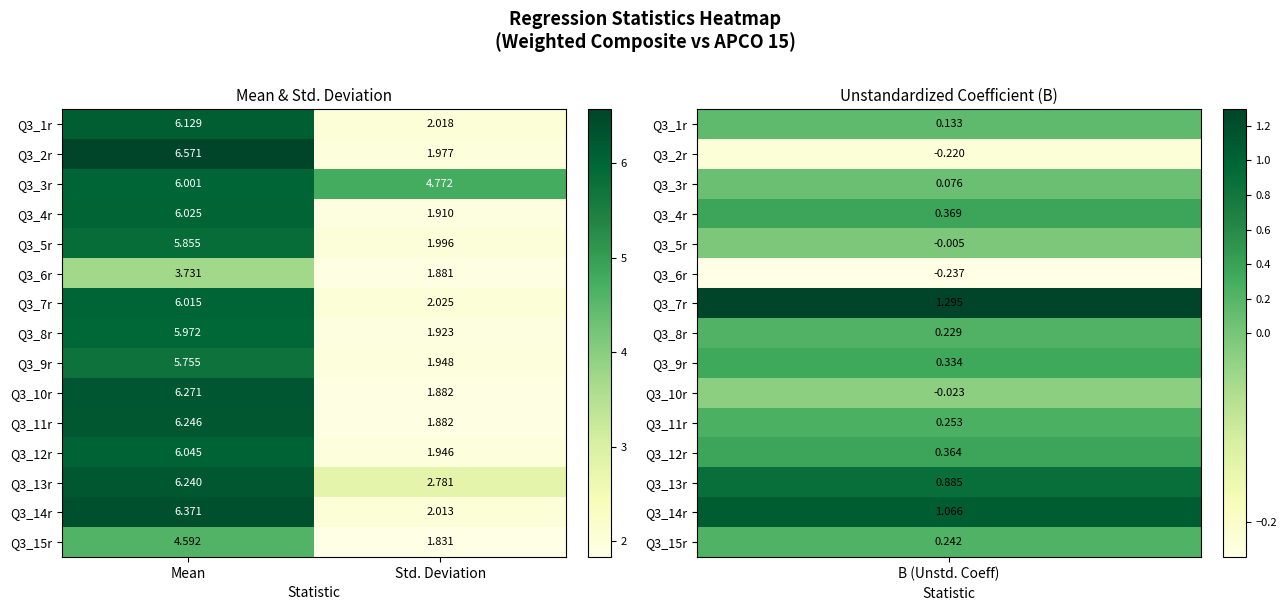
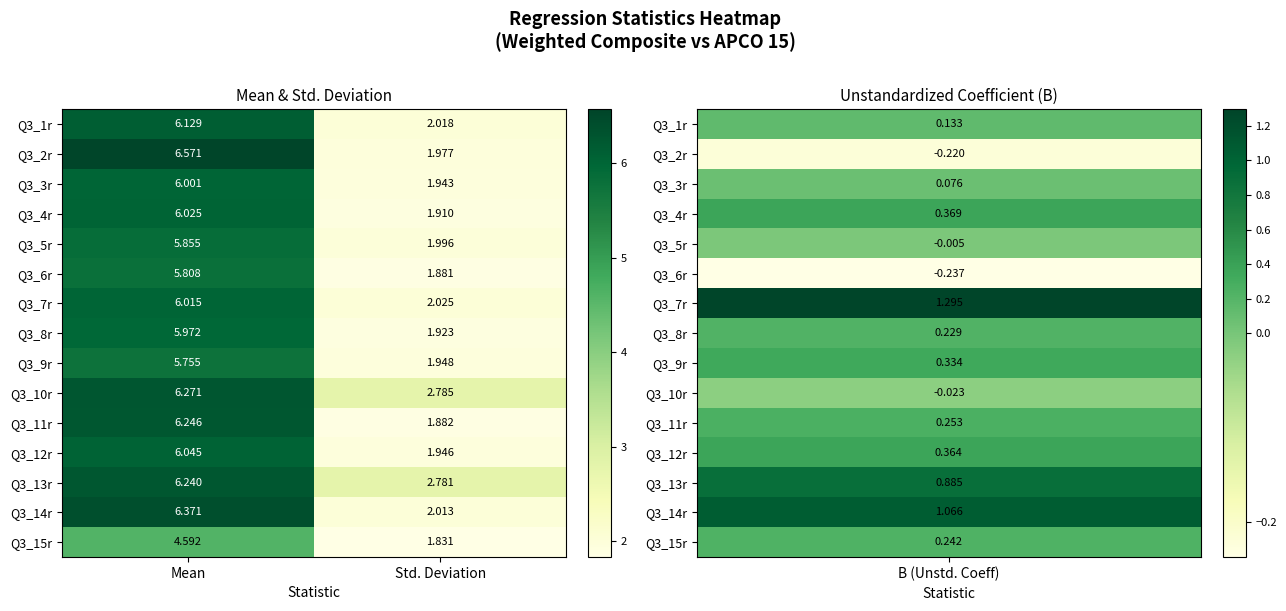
  {
    "Mean & Std. Deviation": {
      "Q3_1r": {
        "Mean": 6.129,
        "Std. Deviation": 2.018
      },
      "Q3_2r": {
        "Mean": 6.571,
        "Std. Deviation": 1.977
      },
      "Q3_3r": {
        "Mean": 6.001,
-       "Std. Deviation": 4.772
+       "Std. Deviation": 1.943
      },
      "Q3_4r": {
        "Mean": 6.025,
        "Std. Deviation": 1.910
      },
      "Q3_5r": {
        "Mean": 5.855,
        "Std. Deviation": 1.996
      },
      "Q3_6r": {
-       "Mean": 3.731,
+       "Mean": 5.808,
        "Std. Deviation": 1.881
      },
      "Q3_7r": {
        "Mean": 6.015,
        "Std. Deviation": 2.025
      },
      "Q3_8r": {
        "Mean": 5.972,
        "Std. Deviation": 1.923
      },
      "Q3_9r": {
        "Mean": 5.755,
        "Std. Deviation": 1.948
      },
      "Q3_10r": {
        "Mean": 6.271,
-       "Std. Deviation": 1.882
+       "Std. Deviation": 2.785
      },
      "Q3_11r": {
        "Mean": 6.246,
        "Std. Deviation": 1.882
      },
      "Q3_12r": {
        "Mean": 6.045,
        "Std. Deviation": 1.946
      },
      "Q3_13r": {
        "Mean": 6.240,
        "Std. Deviation": 2.781
      },
      "Q3_14r": {
        "Mean": 6.371,
        "Std. Deviation": 2.013
      },
      "Q3_15r": {
        "Mean": 4.592,
        "Std. Deviation": 1.831
      }
    },
    "Unstandardized Coefficient (B)": {
      "Q3_1r": {
        "B (Unstd. Coeff)": 0.133
      },
      "Q3_2r": {
        "B (Unstd. Coeff)": -0.220
      },
      "Q3_3r": {
        "B (Unstd. Coeff)": 0.076
      },
      "Q3_4r": {
        "B (Unstd. Coeff)": 0.369
      },
      "Q3_5r": {
        "B (Unstd. Coeff)": -0.005
      },
      "Q3_6r": {
        "B (Unstd. Coeff)": -0.237
      },
      "Q3_7r": {
        "B (Unstd. Coeff)": 1.295
      },
      "Q3_8r": {
        "B (Unstd. Coeff)": 0.229
      },
      "Q3_9r": {
        "B (Unstd. Coeff)": 0.334
      },
      "Q3_10r": {
        "B (Unstd. Coeff)": -0.023
      },
      "Q3_11r": {
        "B (Unstd. Coeff)": 0.253
      },
      "Q3_12r": {
        "B (Unstd. Coeff)": 0.364
      },
      "Q3_13r": {
        "B (Unstd. Coeff)": 0.885
      },
      "Q3_14r": {
        "B (Unstd. Coeff)": 1.066
      },
      "Q3_15r": {
        "B (Unstd. Coeff)": 0.242
      }
    }
  }
